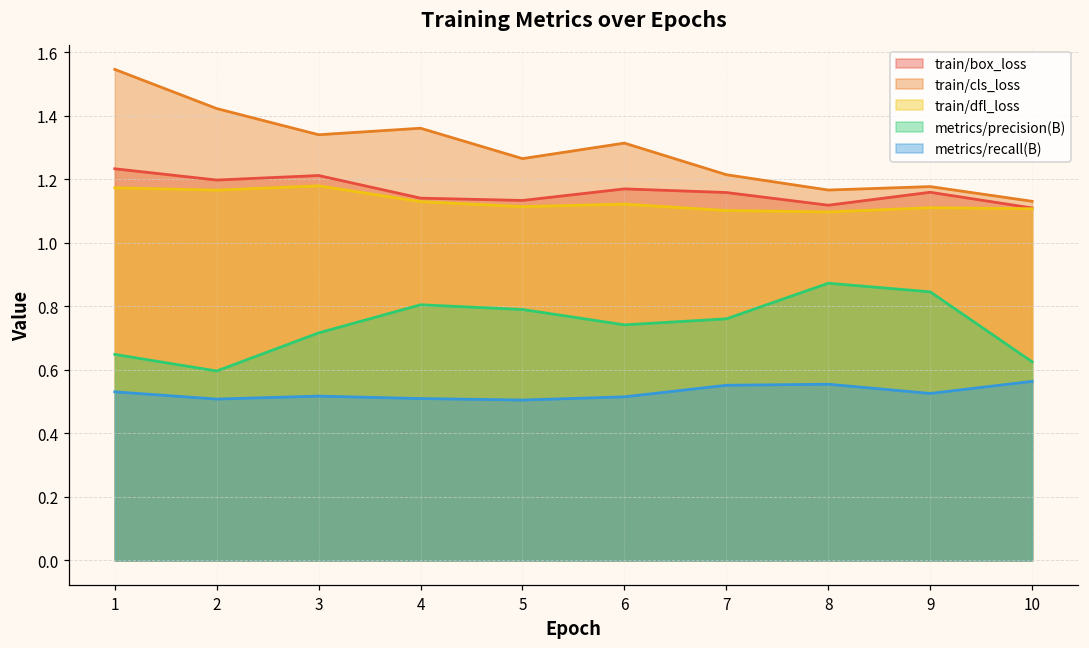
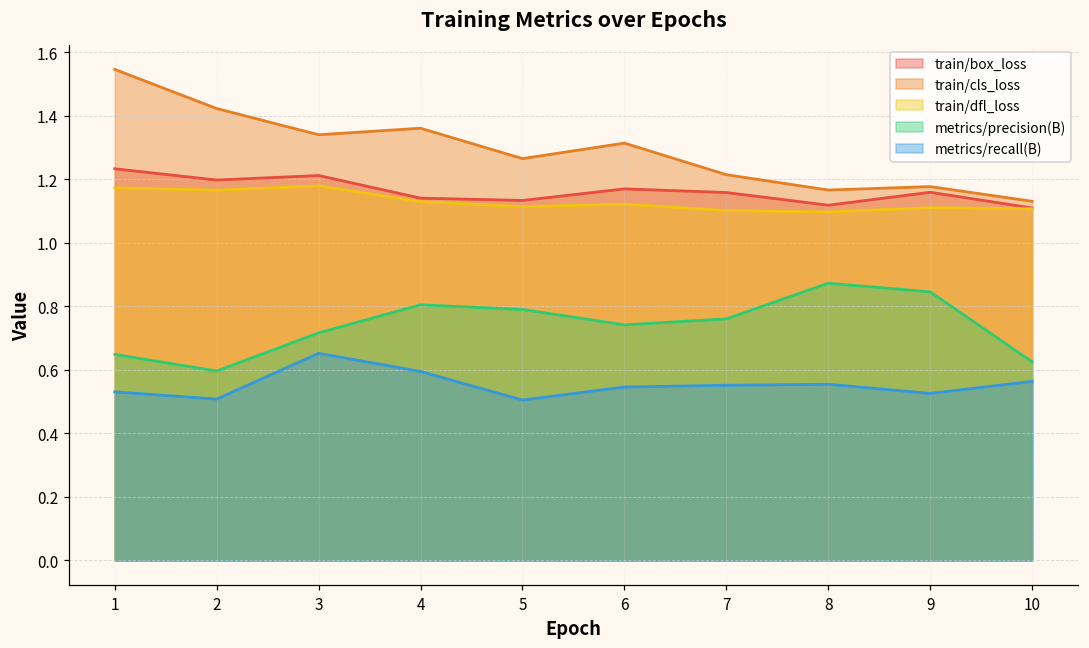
  {
    "metrics/precision(B)": {
      "1": 0.65,
      "2": 0.60,
      "3": 0.72,
      "4": 0.81,
      "5": 0.79,
      "6": 0.74,
      "7": 0.76,
      "8": 0.87,
      "9": 0.85,
      "10": 0.63
    },
    "metrics/recall(B)": {
      "1": 0.53,
      "2": 0.51,
-     "3": 0.52,
-     "4": 0.51,
+     "3": 0.65,
+     "4": 0.60,
      "5": 0.51,
-     "6": 0.52,
+     "6": 0.55,
      "7": 0.55,
      "8": 0.55,
      "9": 0.53,
      "10": 0.56
    }
  }
